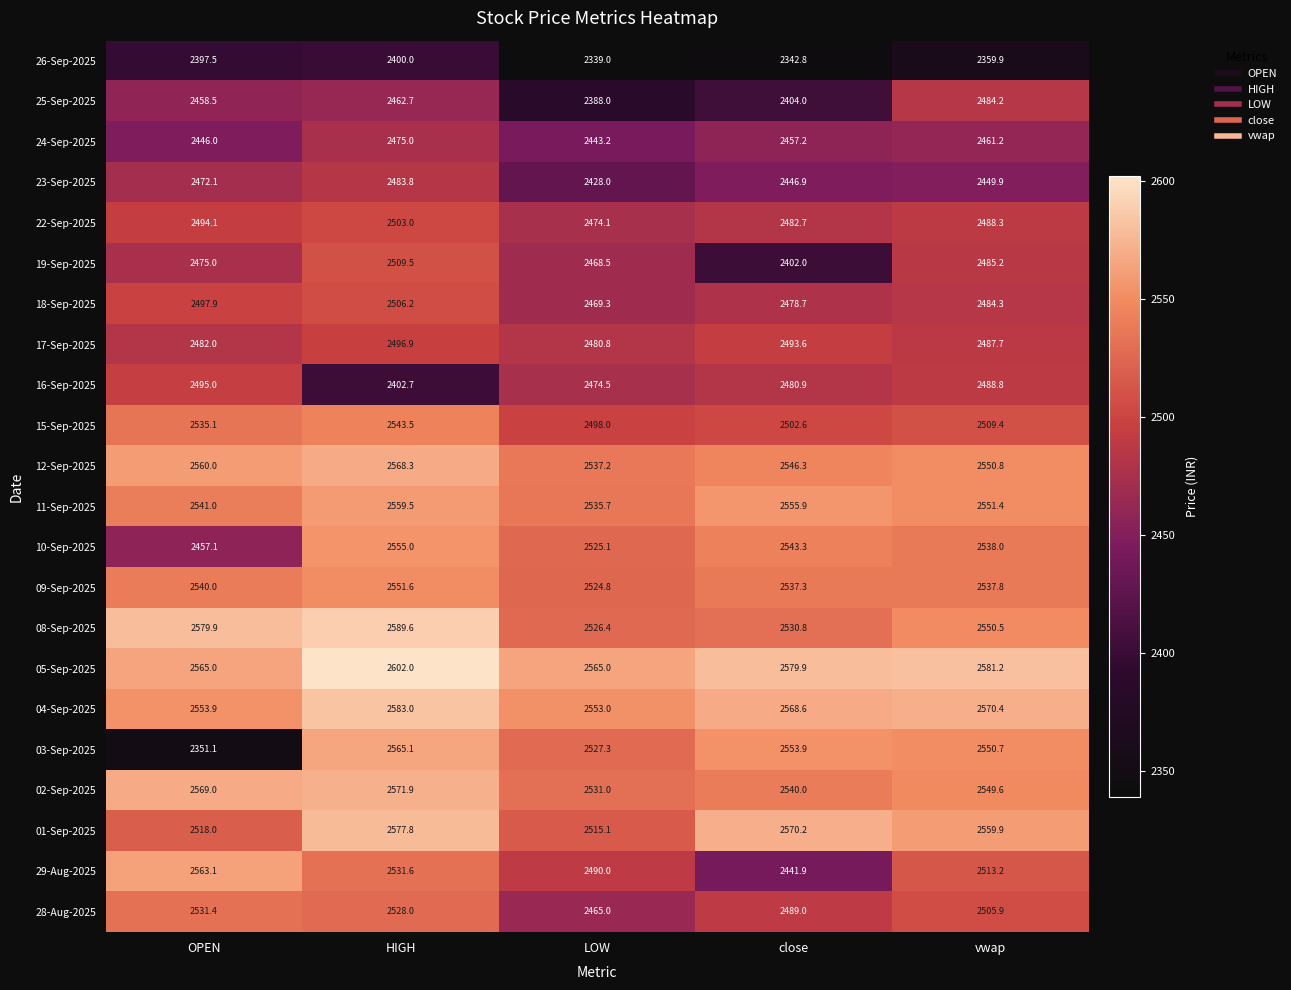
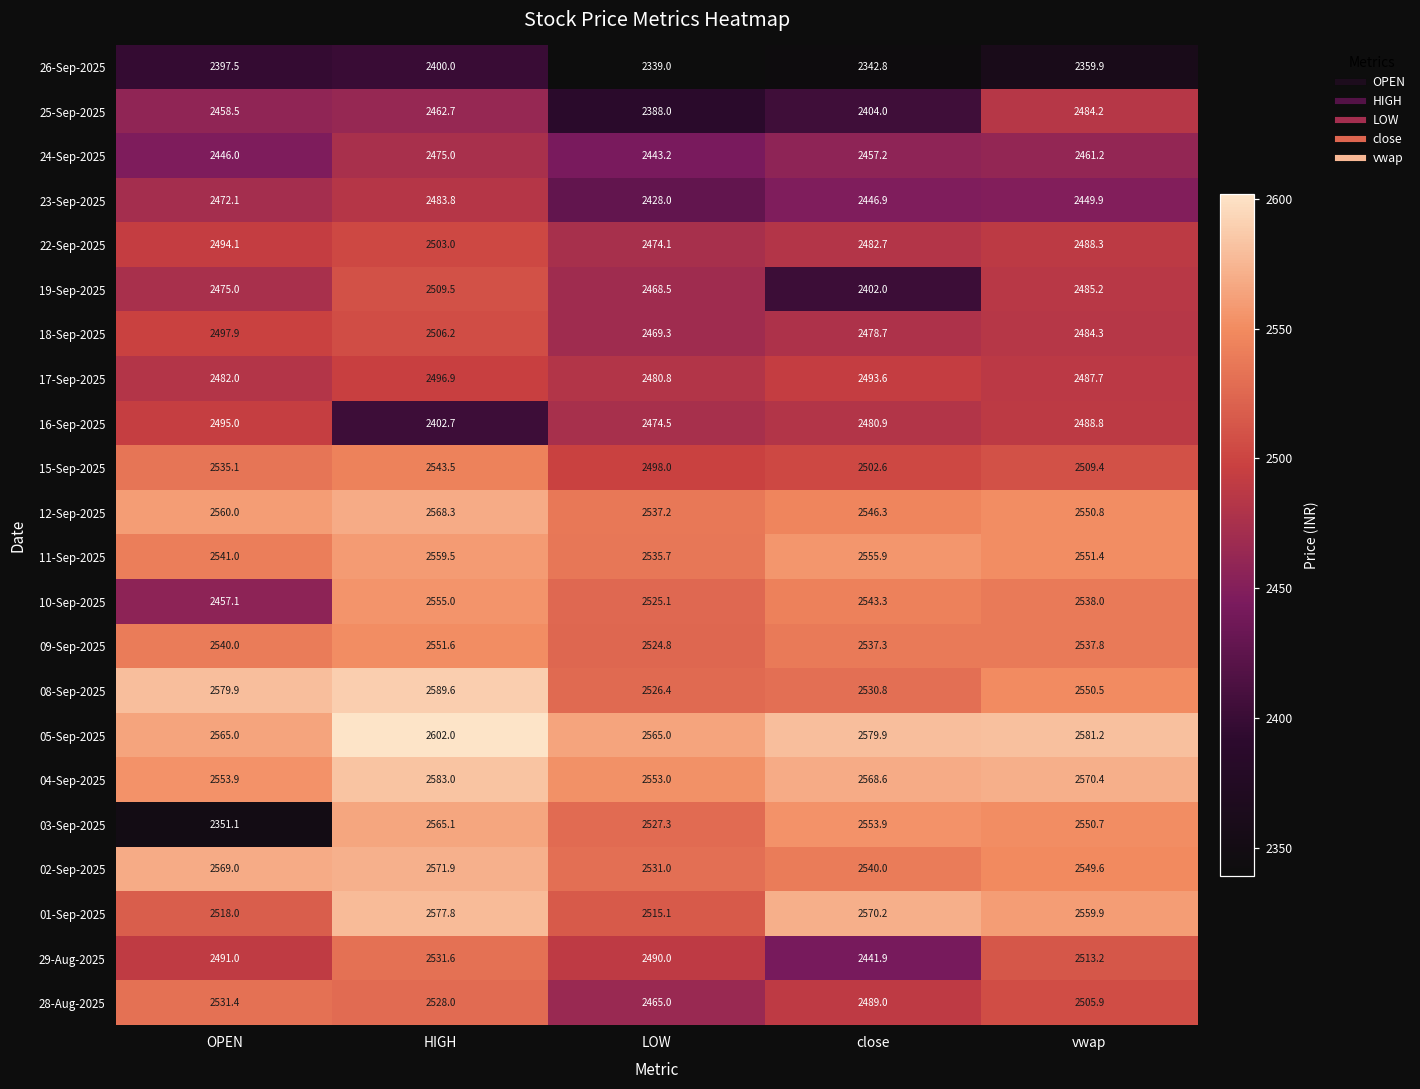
  {
    "26-Sep-2025": {
      "OPEN": 2397.5,
      "HIGH": 2400.0,
      "LOW": 2339.0,
      "close": 2342.8,
      "vwap": 2359.9
    },
    "25-Sep-2025": {
      "OPEN": 2458.5,
      "HIGH": 2462.7,
      "LOW": 2388.0,
      "close": 2404.0,
      "vwap": 2484.2
    },
    "24-Sep-2025": {
      "OPEN": 2446.0,
      "HIGH": 2475.0,
      "LOW": 2443.2,
      "close": 2457.2,
      "vwap": 2461.2
    },
    "23-Sep-2025": {
      "OPEN": 2472.1,
      "HIGH": 2483.8,
      "LOW": 2428.0,
      "close": 2446.9,
      "vwap": 2449.9
    },
    "22-Sep-2025": {
      "OPEN": 2494.1,
      "HIGH": 2503.0,
      "LOW": 2474.1,
      "close": 2482.7,
      "vwap": 2488.3
    },
    "19-Sep-2025": {
      "OPEN": 2475.0,
      "HIGH": 2509.5,
      "LOW": 2468.5,
      "close": 2402.0,
      "vwap": 2485.2
    },
    "18-Sep-2025": {
      "OPEN": 2497.9,
      "HIGH": 2506.2,
      "LOW": 2469.3,
      "close": 2478.7,
      "vwap": 2484.3
    },
    "17-Sep-2025": {
      "OPEN": 2482.0,
      "HIGH": 2496.9,
      "LOW": 2480.8,
      "close": 2493.6,
      "vwap": 2487.7
    },
    "16-Sep-2025": {
      "OPEN": 2495.0,
      "HIGH": 2402.7,
      "LOW": 2474.5,
      "close": 2480.9,
      "vwap": 2488.8
    },
    "15-Sep-2025": {
      "OPEN": 2535.1,
      "HIGH": 2543.5,
      "LOW": 2498.0,
      "close": 2502.6,
      "vwap": 2509.4
    },
    "12-Sep-2025": {
      "OPEN": 2560.0,
      "HIGH": 2568.3,
      "LOW": 2537.2,
      "close": 2546.3,
      "vwap": 2550.8
    },
    "11-Sep-2025": {
      "OPEN": 2541.0,
      "HIGH": 2559.5,
      "LOW": 2535.7,
      "close": 2555.9,
      "vwap": 2551.4
    },
    "10-Sep-2025": {
      "OPEN": 2457.1,
      "HIGH": 2555.0,
      "LOW": 2525.1,
      "close": 2543.3,
      "vwap": 2538.0
    },
    "09-Sep-2025": {
      "OPEN": 2540.0,
      "HIGH": 2551.6,
      "LOW": 2524.8,
      "close": 2537.3,
      "vwap": 2537.8
    },
    "08-Sep-2025": {
      "OPEN": 2579.9,
      "HIGH": 2589.6,
      "LOW": 2526.4,
      "close": 2530.8,
      "vwap": 2550.5
    },
    "05-Sep-2025": {
      "OPEN": 2565.0,
      "HIGH": 2602.0,
      "LOW": 2565.0,
      "close": 2579.9,
      "vwap": 2581.2
    },
    "04-Sep-2025": {
      "OPEN": 2553.9,
      "HIGH": 2583.0,
      "LOW": 2553.0,
      "close": 2568.6,
      "vwap": 2570.4
    },
    "03-Sep-2025": {
      "OPEN": 2351.1,
      "HIGH": 2565.1,
      "LOW": 2527.3,
      "close": 2553.9,
      "vwap": 2550.7
    },
    "02-Sep-2025": {
      "OPEN": 2569.0,
      "HIGH": 2571.9,
      "LOW": 2531.0,
      "close": 2540.0,
      "vwap": 2549.6
    },
    "01-Sep-2025": {
      "OPEN": 2518.0,
      "HIGH": 2577.8,
      "LOW": 2515.1,
      "close": 2570.2,
      "vwap": 2559.9
    },
    "29-Aug-2025": {
-     "OPEN": 2563.1,
+     "OPEN": 2491.0,
      "HIGH": 2531.6,
      "LOW": 2490.0,
      "close": 2441.9,
      "vwap": 2513.2
    },
    "28-Aug-2025": {
      "OPEN": 2531.4,
      "HIGH": 2528.0,
      "LOW": 2465.0,
      "close": 2489.0,
      "vwap": 2505.9
    }
  }
